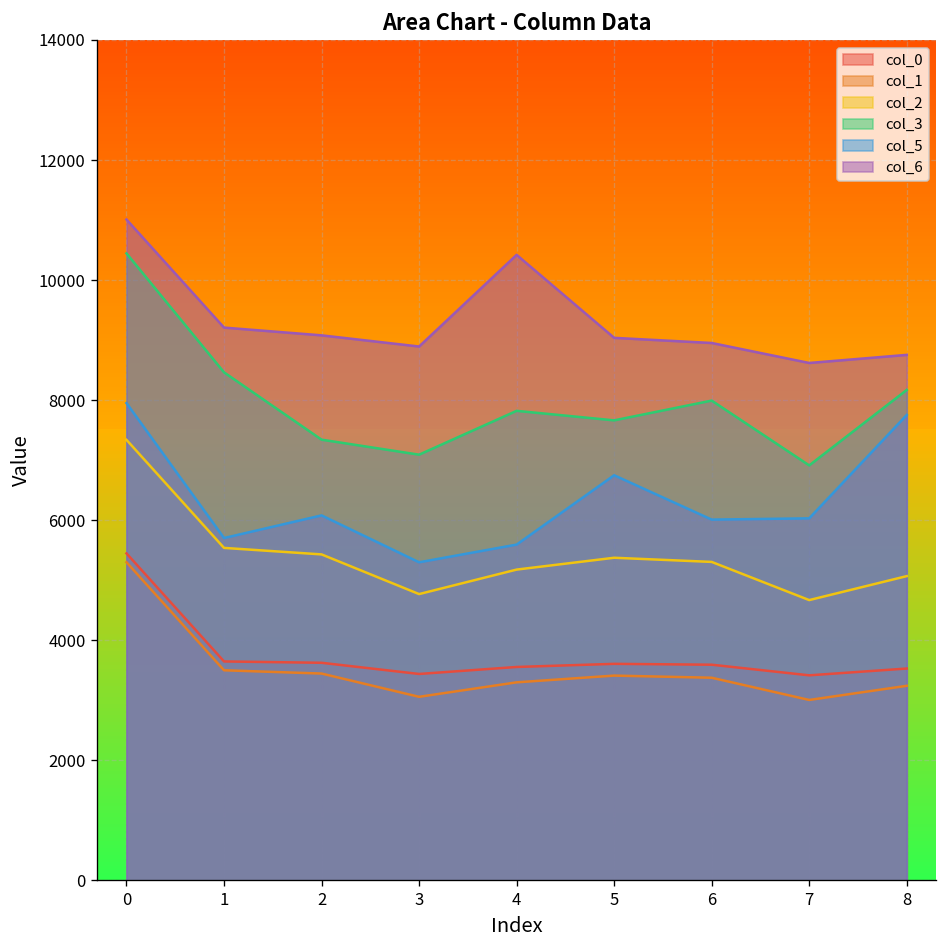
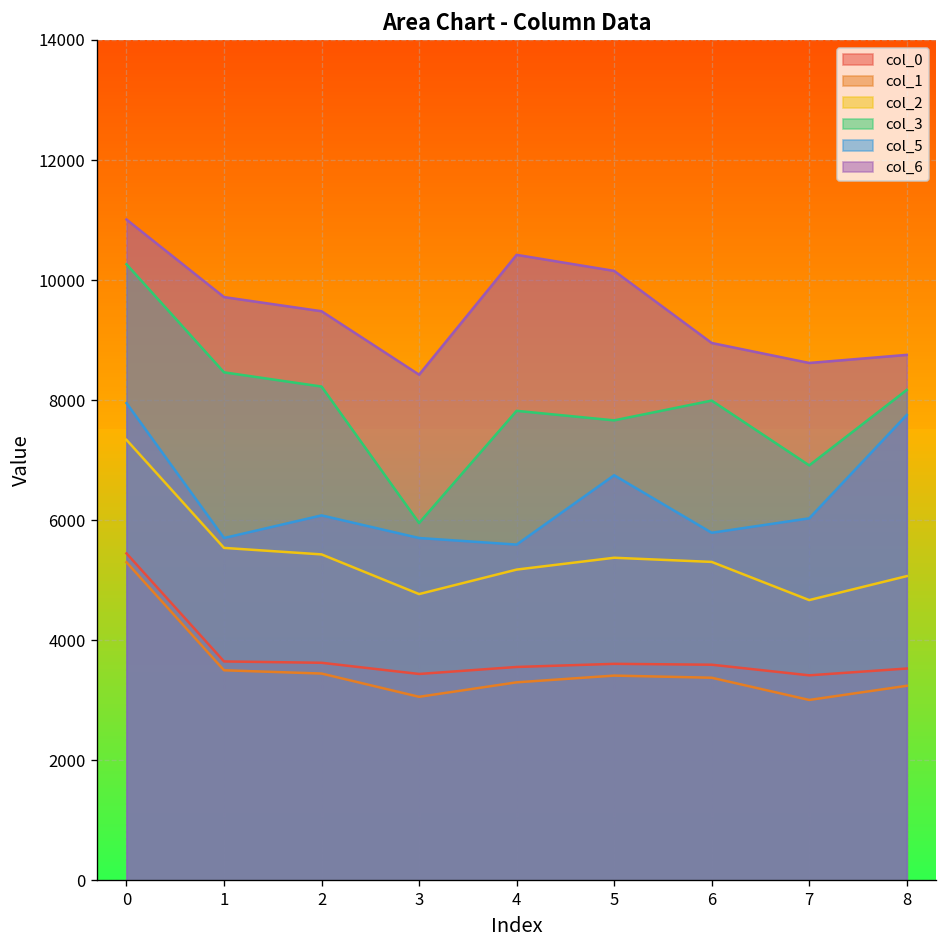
  {
    "col_3": {
-     "0": 10400,
+     "0": 10300,
      "1": 8500,
-     "2": 7300,
-     "3": 7100,
+     "2": 8200,
+     "3": 6000,
      "4": 7800,
      "5": 7700,
      "6": 8000,
      "7": 6900,
      "8": 8200
    },
    "col_5": {
      "0": 8000,
      "1": 5700,
      "2": 6100,
-     "3": 5300,
+     "3": 5700,
      "4": 5600,
      "5": 6700,
-     "6": 6000,
+     "6": 5800,
      "7": 6000,
      "8": 7800
    },
    "col_6": {
      "0": 11000,
-     "1": 9200,
-     "2": 9100,
-     "3": 8900,
+     "1": 9700,
+     "2": 9500,
+     "3": 8400,
      "4": 10400,
-     "5": 9000,
+     "5": 10200,
      "6": 9000,
      "7": 8600,
      "8": 8800
    }
  }
